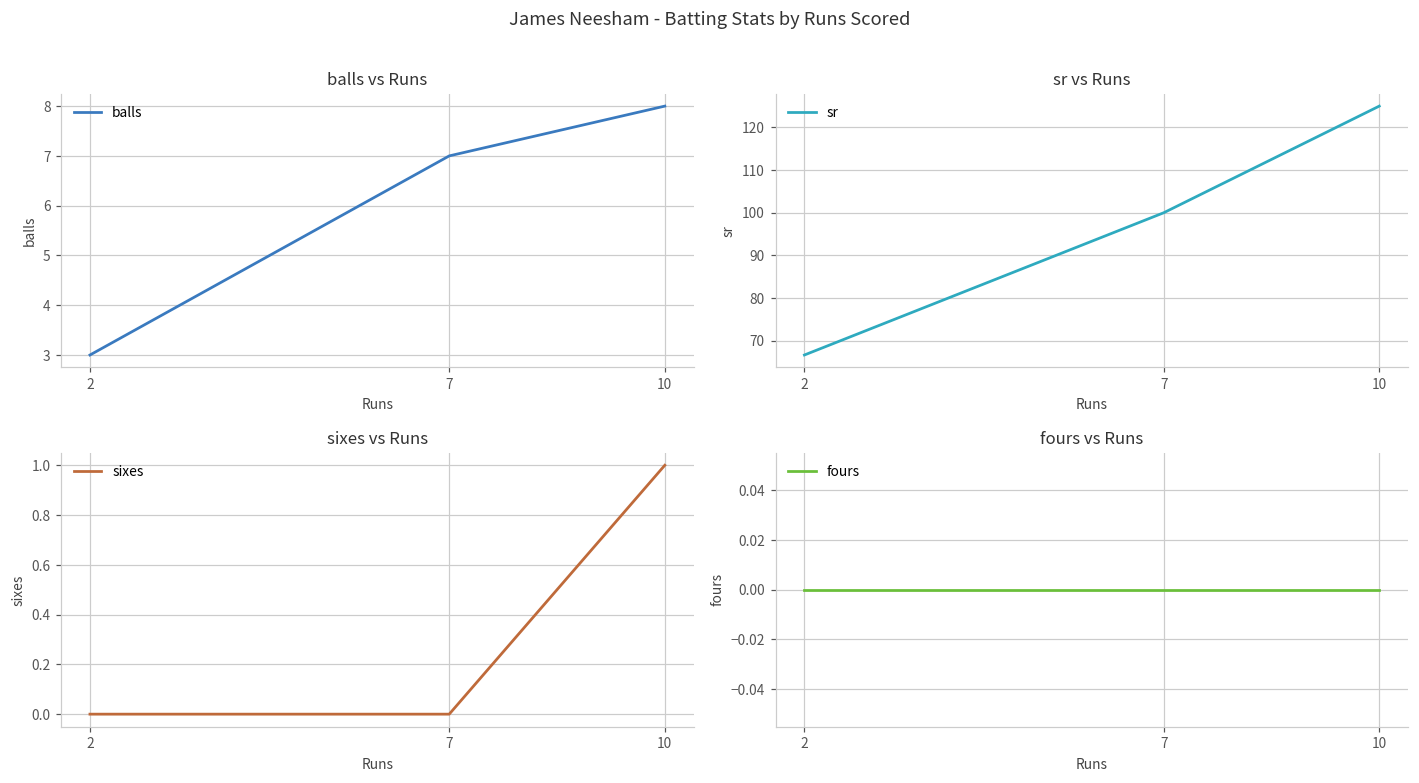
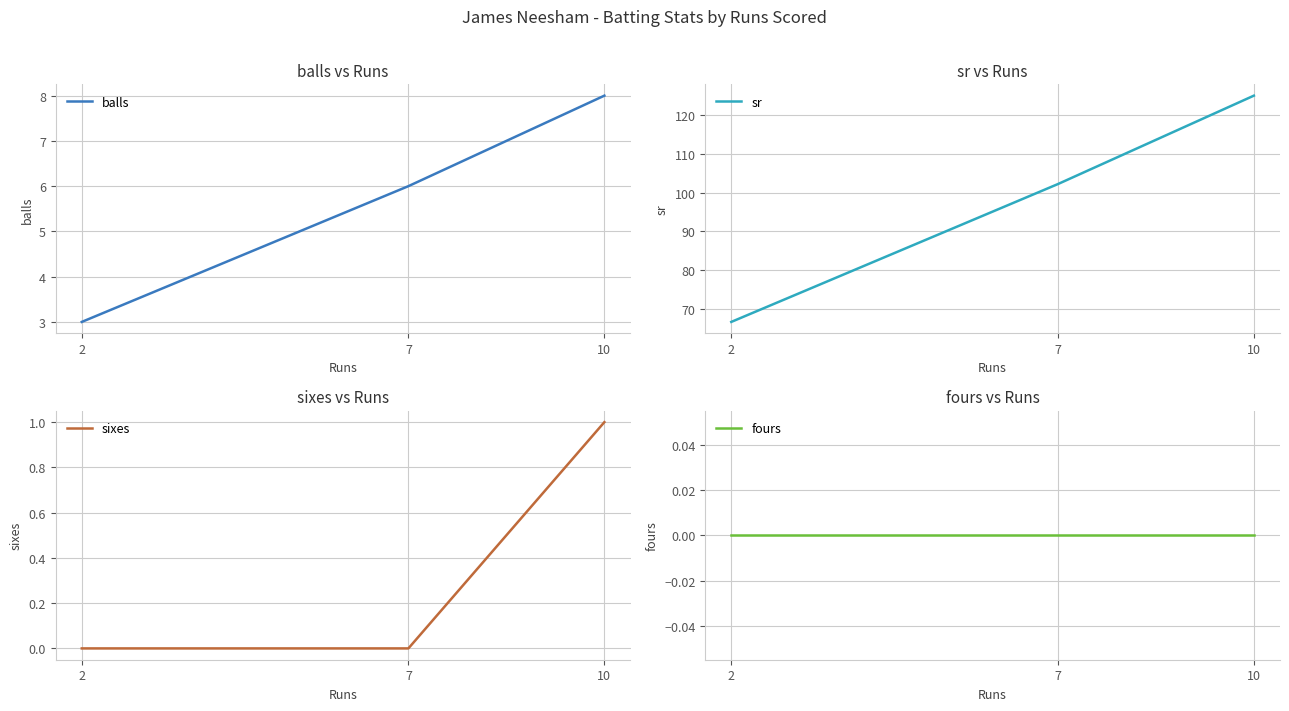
  {
    "balls vs Runs": {
      "2": 3,
-     "7": 7,
+     "7": 6,
      "10": 8
    },
    "sr vs Runs": {
      "2": 67,
-     "7": 100,
+     "7": 102,
      "10": 125
    },
    "sixes vs Runs": {
      "2": 0.00,
      "7": 0.00,
      "10": 1.00
    },
    "fours vs Runs": {
      "2": 0.000,
      "7": 0.000,
      "10": 0.000
    }
  }
